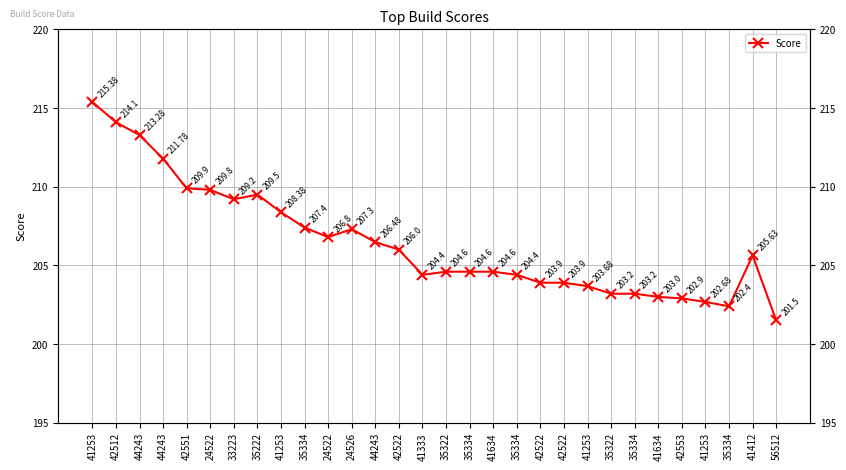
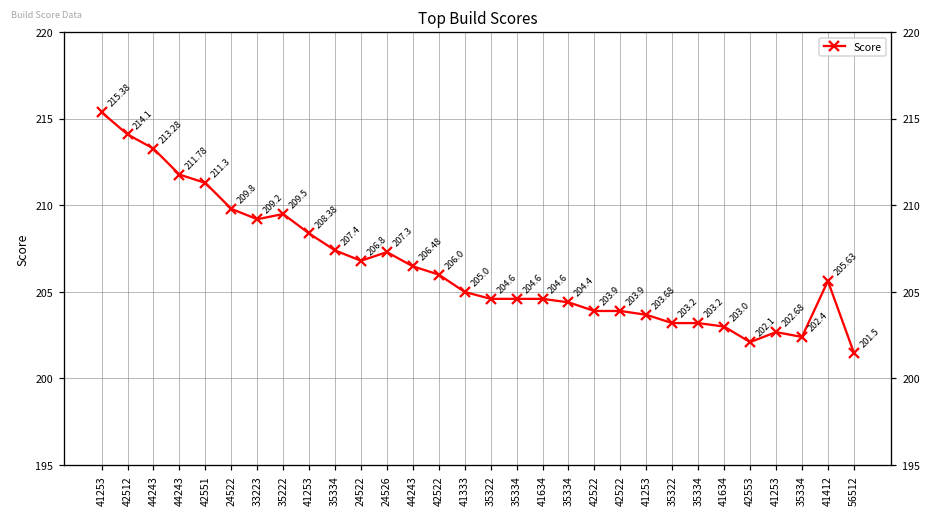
  {
    "42512": 214.1,
-   "42551": 209.9,
+   "42551": 211.3,
    "35222": 209.5,
    "24526": 207.3,
-   "41333": 204.4,
-   "42553": 202.9,
+   "41333": 205.0,
+   "42553": 202.1,
    "41412": 205.63,
    "56512": 201.5
  }
